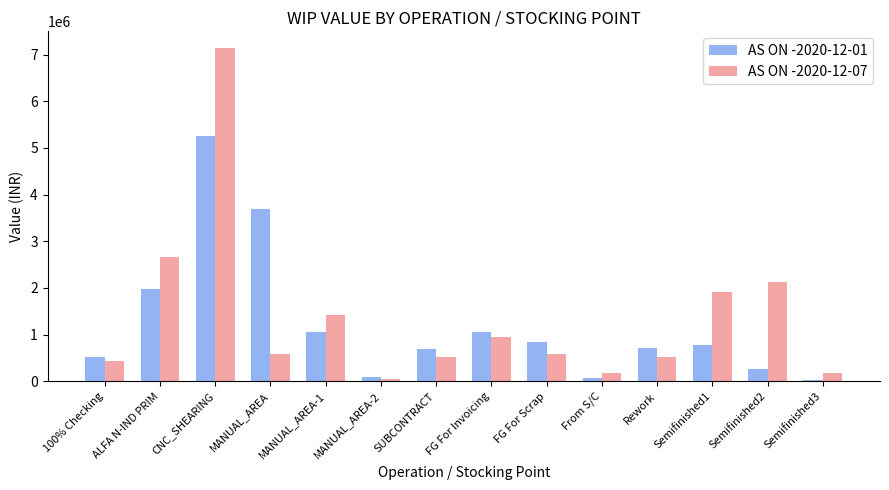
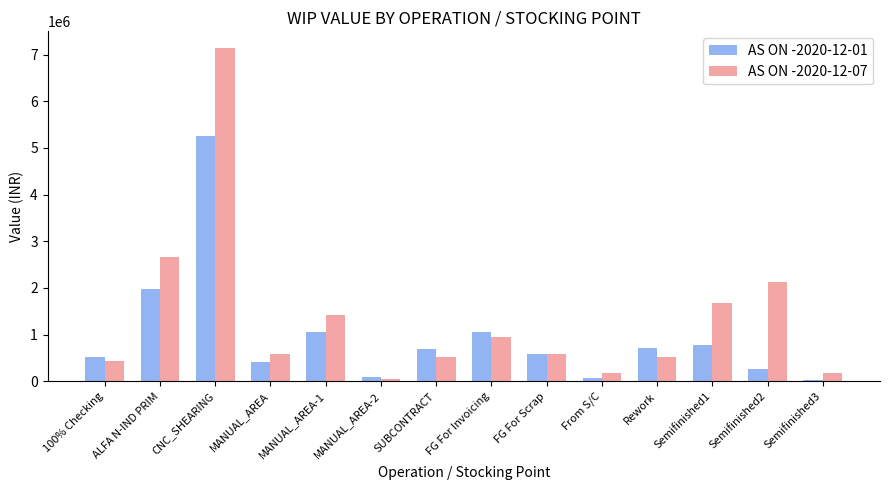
  {
    "AS ON -2020-12-01": {
      "100% Checking": 500000,
      "ALFA N-IND PRIM": 2000000,
      "CNC_SHEARING": 5300000,
-     "MANUAL_AREA": 3700000,
+     "MANUAL_AREA": 400000,
      "MANUAL_AREA-1": 1000000,
      "MANUAL_AREA-2": 100000,
      "SUBCONTRACT": 700000,
      "FG For Invoicing": 1100000,
-     "FG For Scrap": 900000,
+     "FG For Scrap": 600000,
      "From S/C": 100000,
      "Rework": 700000,
      "Semifinished1": 800000,
      "Semifinished2": 300000
    },
    "AS ON -2020-12-07": {
      "100% Checking": 400000,
      "ALFA N-IND PRIM": 2700000,
      "CNC_SHEARING": 7100000,
      "MANUAL_AREA": 600000,
      "MANUAL_AREA-1": 1400000,
      "MANUAL_AREA-2": 100000,
      "SUBCONTRACT": 500000,
      "FG For Invoicing": 1000000,
      "FG For Scrap": 600000,
      "From S/C": 200000,
      "Rework": 500000,
-     "Semifinished1": 1900000,
+     "Semifinished1": 1700000,
      "Semifinished2": 2100000,
      "Semifinished3": 200000
    }
  }
